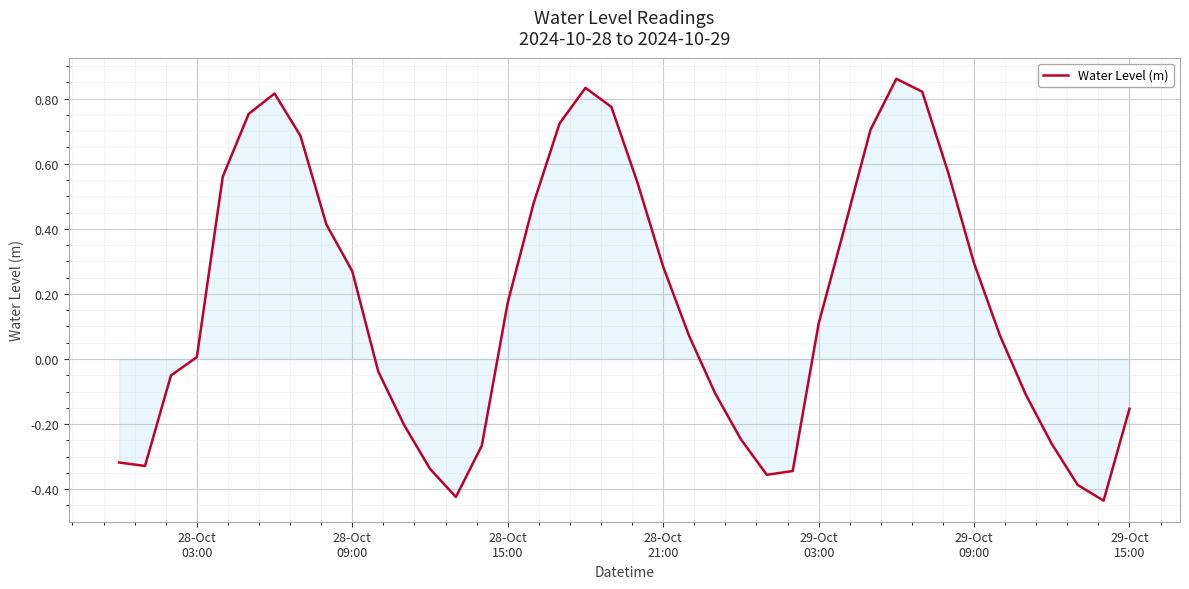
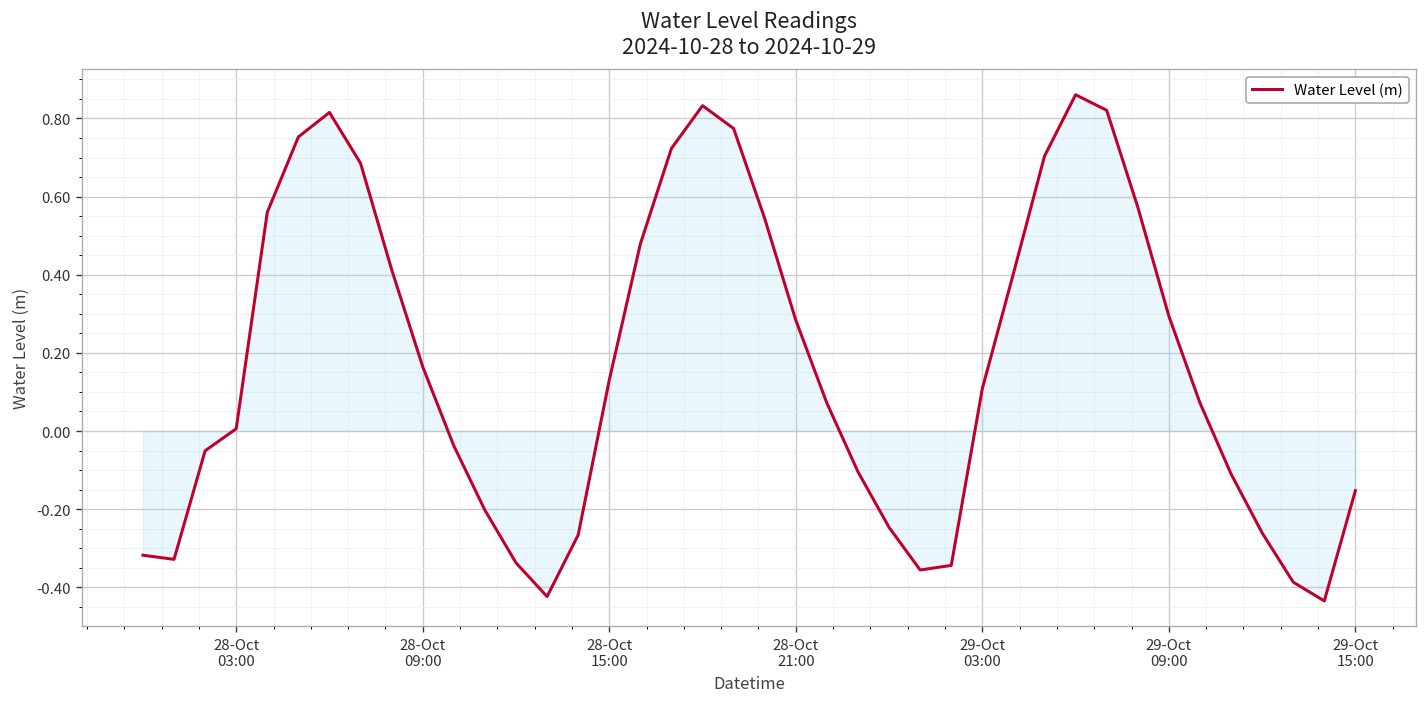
  {
    "Water Level (m)": {
-     "28-Oct 09:00": 0.27,
-     "28-Oct 15:00": 0.17,
+     "28-Oct 09:00": 0.16,
+     "28-Oct 15:00": 0.13,
      "29-Oct 15:00": -0.15
    }
  }
